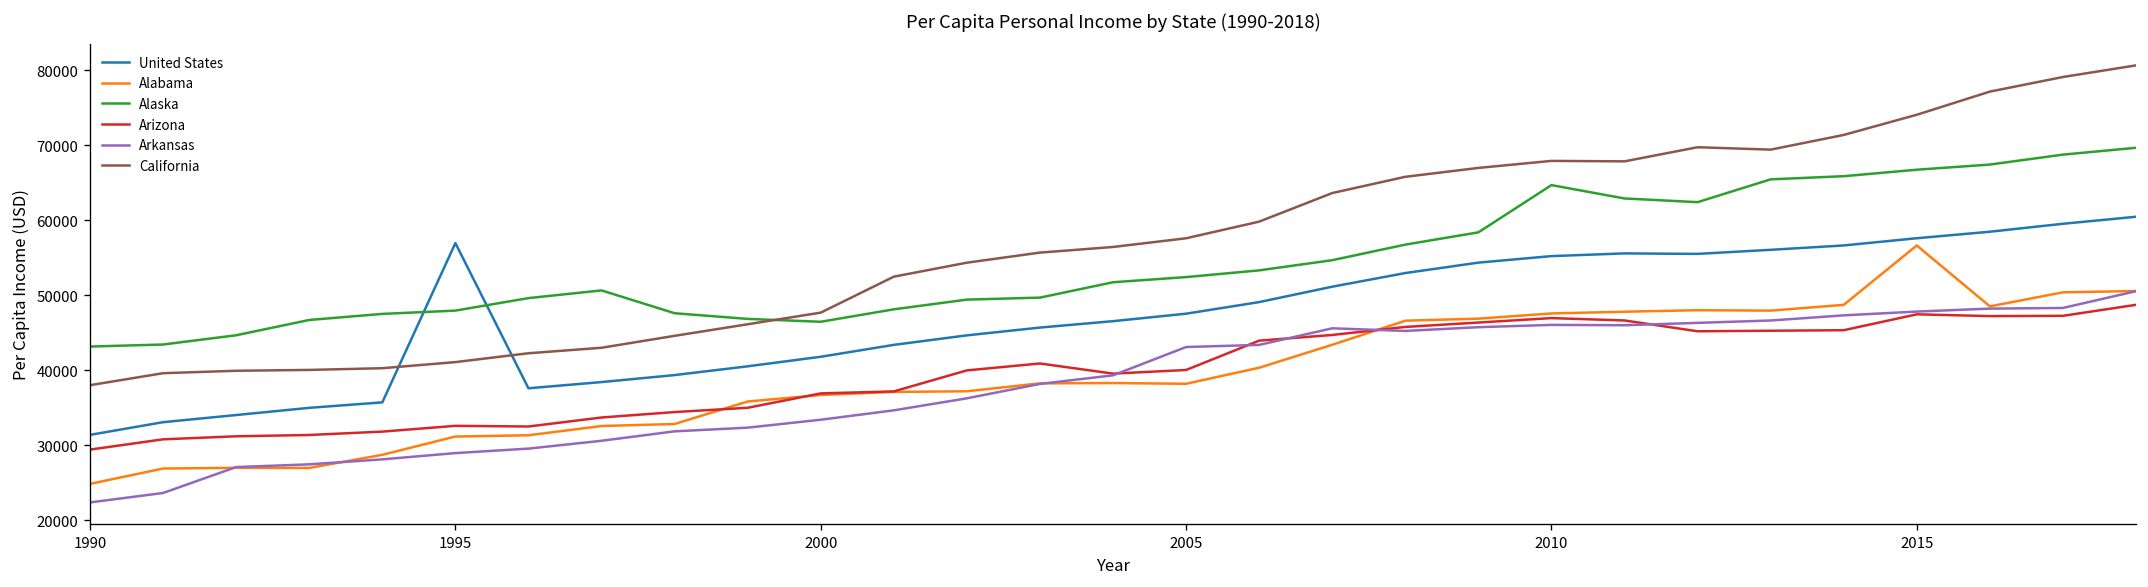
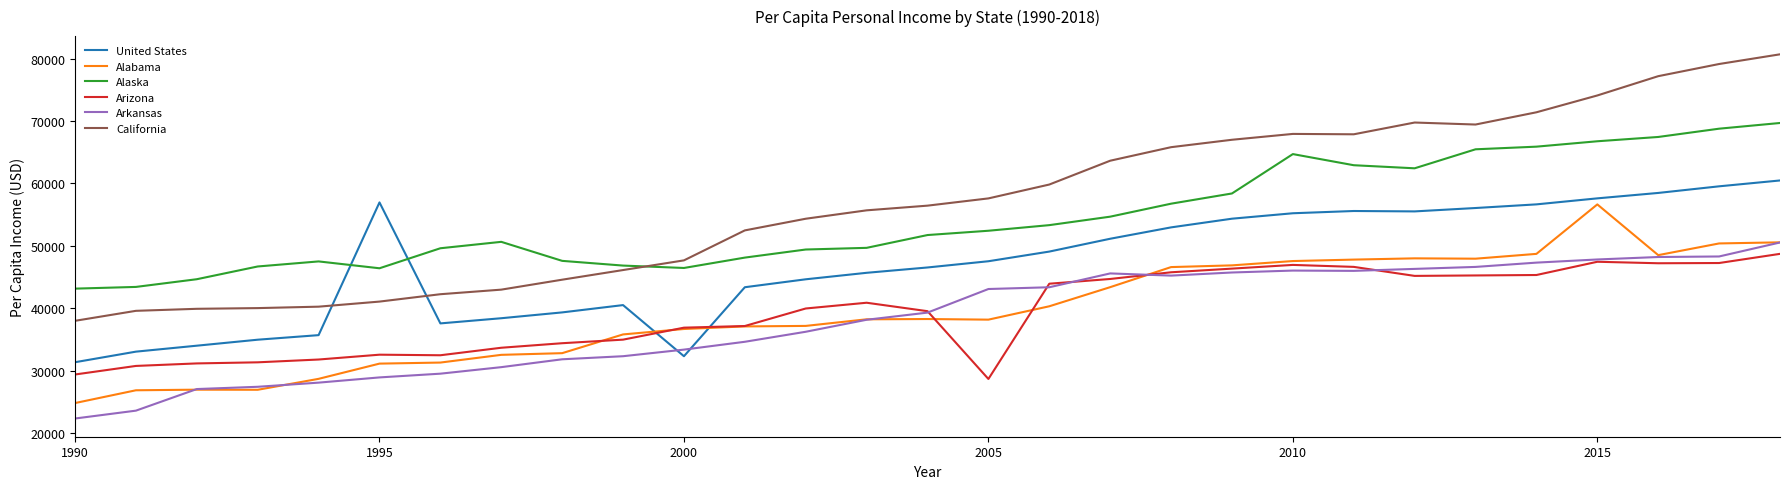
  {
    "United States": {
      "1990": 31000,
      "1995": 57000,
-     "2000": 42000,
+     "2000": 32000,
      "2005": 48000,
      "2010": 55000,
      "2015": 58000
    },
    "Alabama": {
      "1990": 25000,
      "1995": 31000,
      "2005": 38000,
      "2010": 48000,
      "2015": 57000
    },
    "Alaska": {
      "1990": 43000,
-     "1995": 48000,
+     "1995": 46000,
      "2000": 46000,
      "2005": 52000,
      "2010": 65000,
      "2015": 67000
    },
    "Arizona": {
      "1990": 29000,
      "1995": 33000,
-     "2005": 40000,
+     "2005": 29000,
      "2010": 47000
    },
    "Arkansas": {
      "1990": 22000,
      "1995": 29000,
      "2000": 33000,
      "2005": 43000,
      "2010": 46000
    },
    "California": {
      "1990": 38000,
      "1995": 41000,
      "2000": 48000,
      "2005": 58000,
      "2010": 68000,
      "2015": 74000
    }
  }
